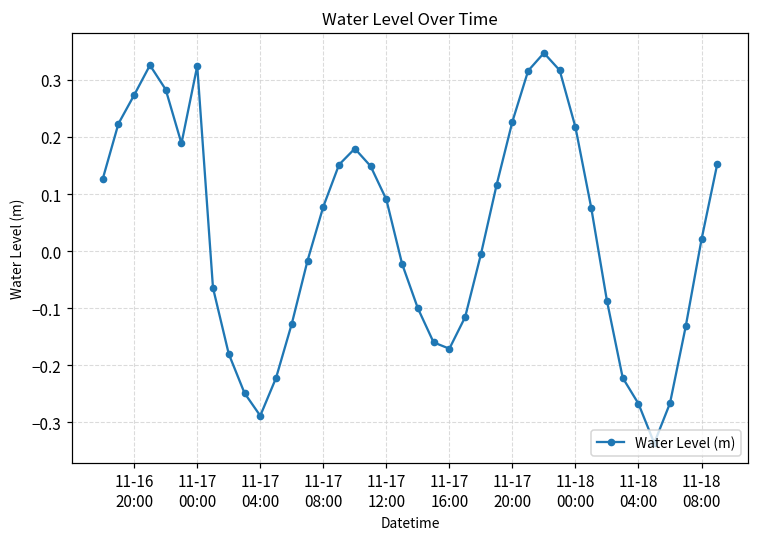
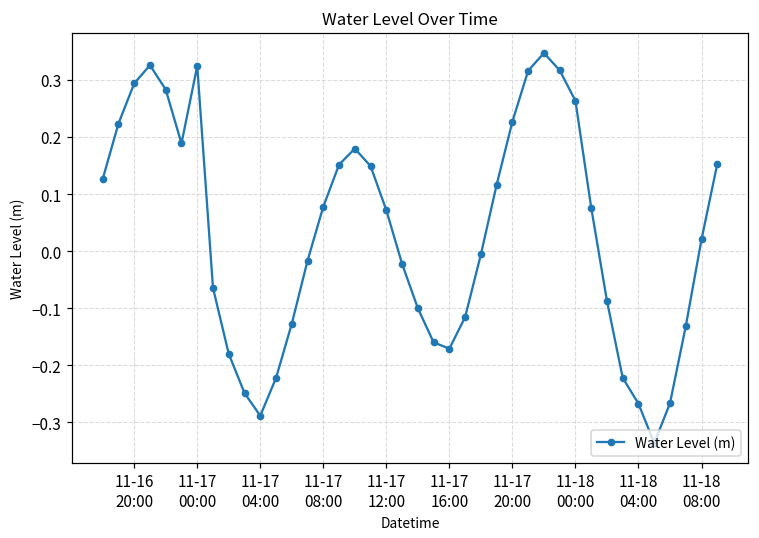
  {
-   "11-16 20:00": 0.27,
+   "11-16 20:00": 0.29,
    "11-17 00:00": 0.32,
    "11-17 04:00": -0.29,
    "11-17 08:00": 0.08,
-   "11-17 12:00": 0.09,
+   "11-17 12:00": 0.07,
    "11-17 16:00": -0.17,
    "11-17 20:00": 0.23,
-   "11-18 00:00": 0.22,
+   "11-18 00:00": 0.26,
    "11-18 04:00": -0.27,
    "11-18 08:00": 0.02
  }
